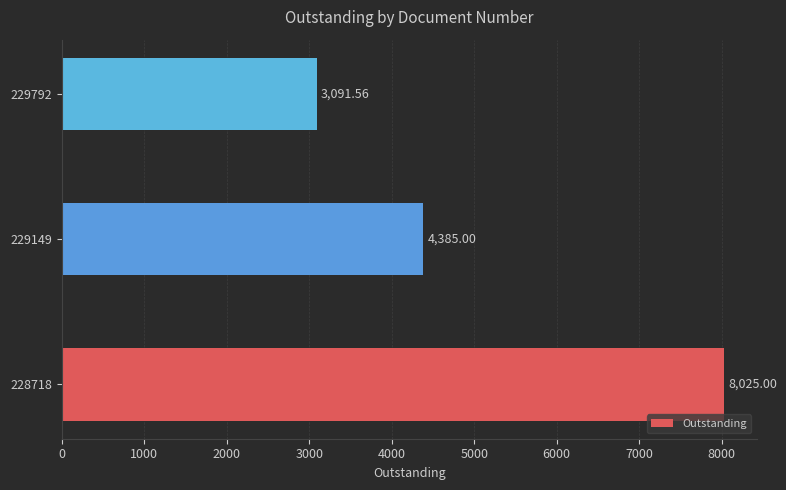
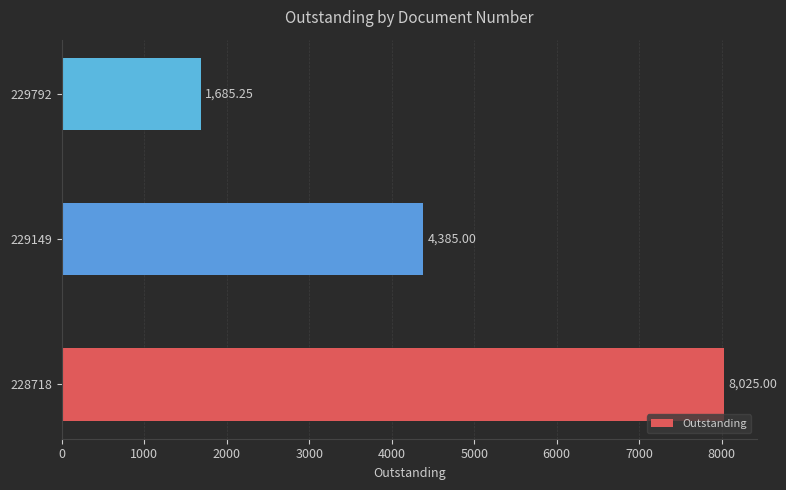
  {
-   "229792": "3,091.56",
+   "229792": "1,685.25",
    "229149": "4,385.00",
    "228718": "8,025.00"
  }
